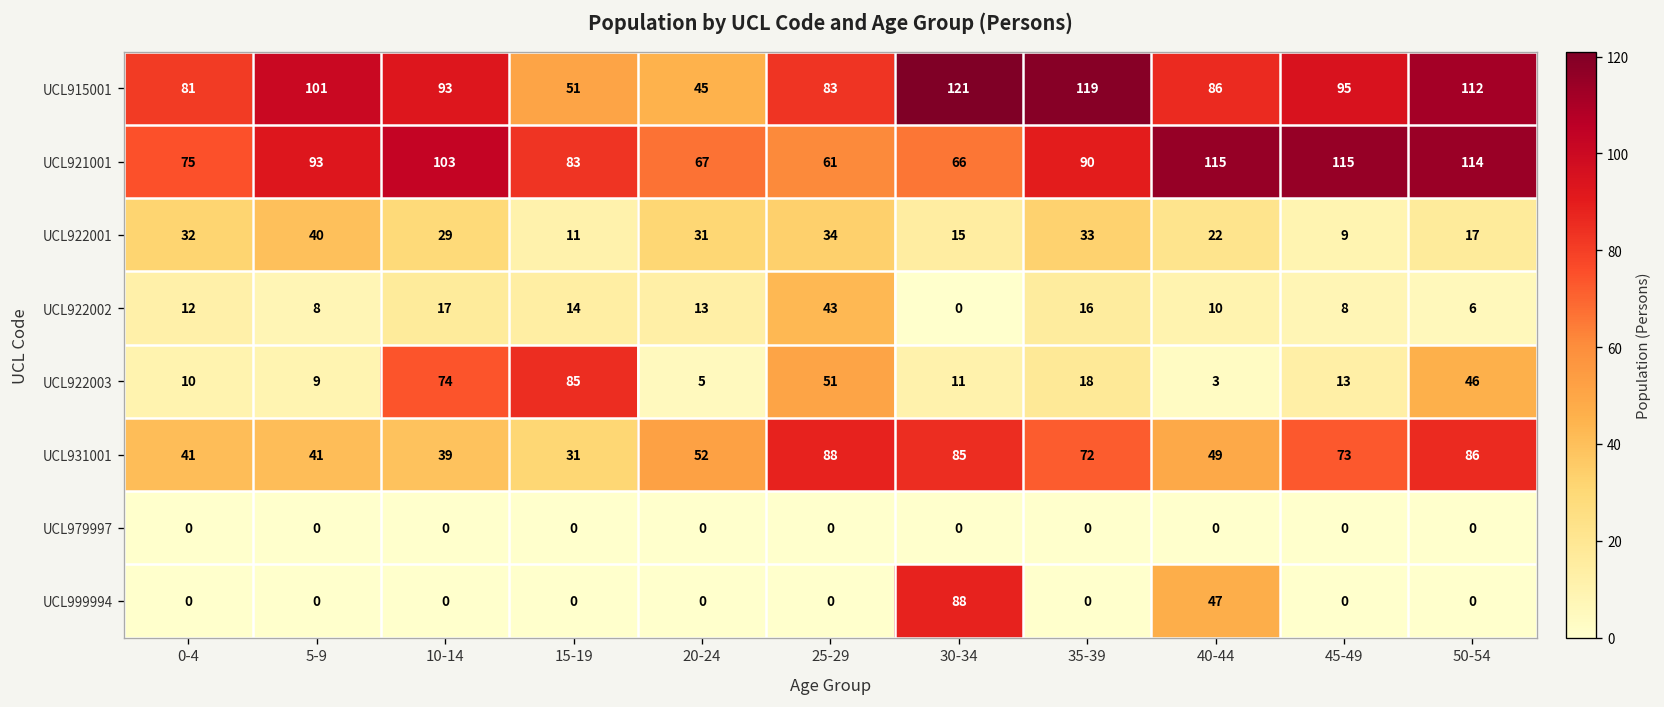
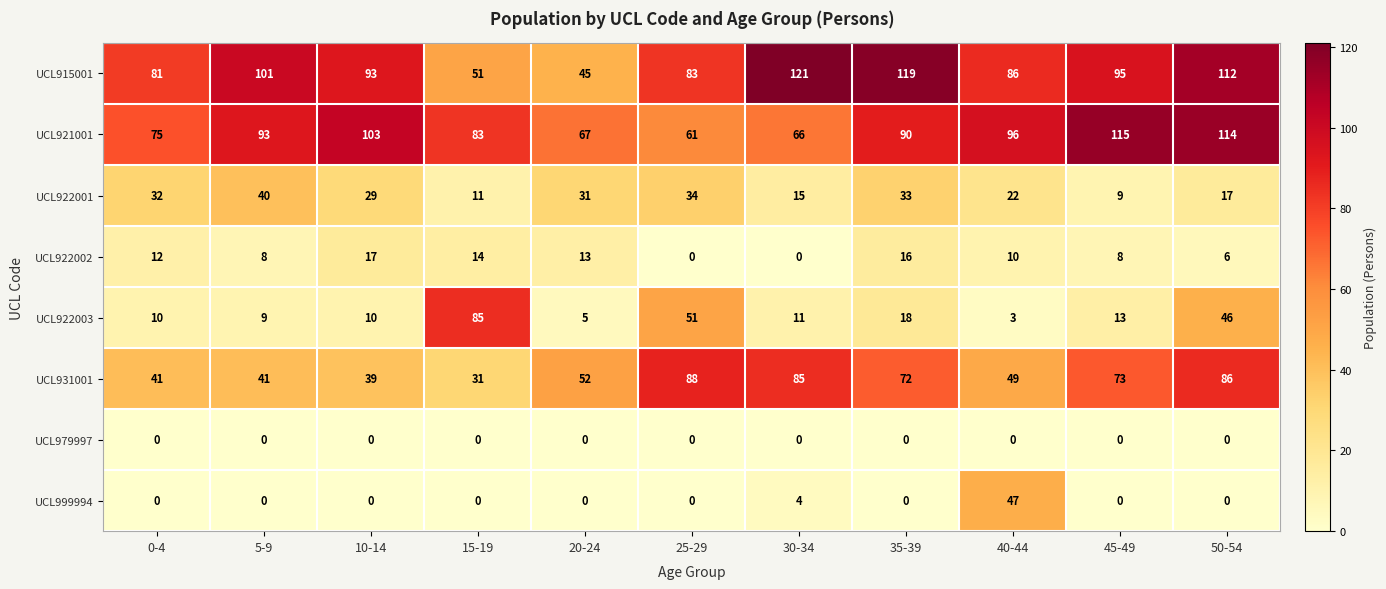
  {
    "UCL915001": {
      "0-4": 81,
      "5-9": 101,
      "10-14": 93,
      "15-19": 51,
      "20-24": 45,
      "25-29": 83,
      "30-34": 121,
      "35-39": 119,
      "40-44": 86,
      "45-49": 95,
      "50-54": 112
    },
    "UCL921001": {
      "0-4": 75,
      "5-9": 93,
      "10-14": 103,
      "15-19": 83,
      "20-24": 67,
      "25-29": 61,
      "30-34": 66,
      "35-39": 90,
-     "40-44": 115,
+     "40-44": 96,
      "45-49": 115,
      "50-54": 114
    },
    "UCL922001": {
      "0-4": 32,
      "5-9": 40,
      "10-14": 29,
      "15-19": 11,
      "20-24": 31,
      "25-29": 34,
      "30-34": 15,
      "35-39": 33,
      "40-44": 22,
      "45-49": 9,
      "50-54": 17
    },
    "UCL922002": {
      "0-4": 12,
      "5-9": 8,
      "10-14": 17,
      "15-19": 14,
      "20-24": 13,
-     "25-29": 43,
+     "25-29": 0,
      "30-34": 0,
      "35-39": 16,
      "40-44": 10,
      "45-49": 8,
      "50-54": 6
    },
    "UCL922003": {
      "0-4": 10,
      "5-9": 9,
-     "10-14": 74,
+     "10-14": 10,
      "15-19": 85,
      "20-24": 5,
      "25-29": 51,
      "30-34": 11,
      "35-39": 18,
      "40-44": 3,
      "45-49": 13,
      "50-54": 46
    },
    "UCL931001": {
      "0-4": 41,
      "5-9": 41,
      "10-14": 39,
      "15-19": 31,
      "20-24": 52,
      "25-29": 88,
      "30-34": 85,
      "35-39": 72,
      "40-44": 49,
      "45-49": 73,
      "50-54": 86
    },
    "UCL979997": {
      "0-4": 0,
      "5-9": 0,
      "10-14": 0,
      "15-19": 0,
      "20-24": 0,
      "25-29": 0,
      "30-34": 0,
      "35-39": 0,
      "40-44": 0,
      "45-49": 0,
      "50-54": 0
    },
    "UCL999994": {
      "0-4": 0,
      "5-9": 0,
      "10-14": 0,
      "15-19": 0,
      "20-24": 0,
      "25-29": 0,
-     "30-34": 88,
+     "30-34": 4,
      "35-39": 0,
      "40-44": 47,
      "45-49": 0,
      "50-54": 0
    }
  }
